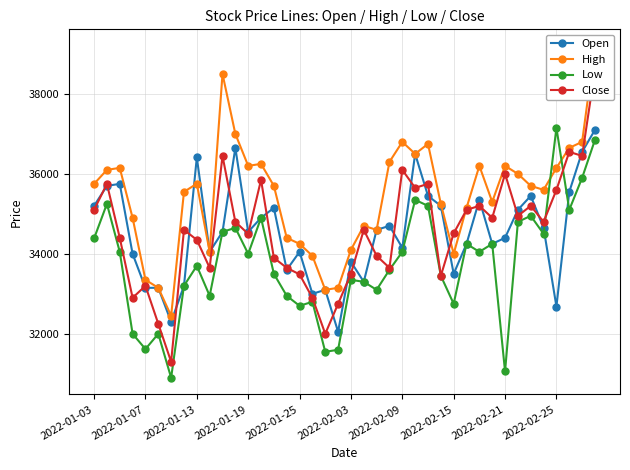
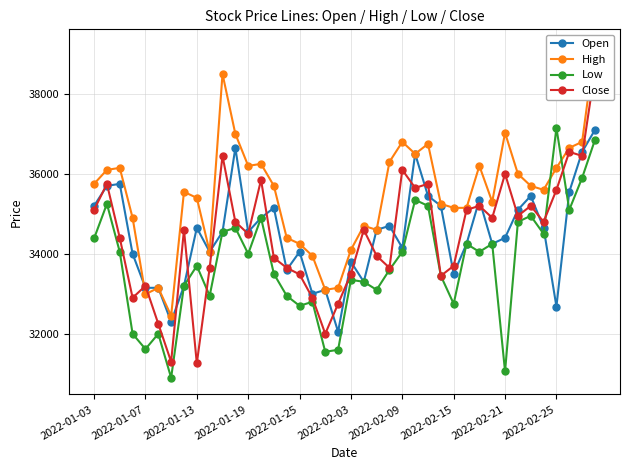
  {
    "Open": {
      "2022-01-03": 35200,
-     "2022-01-13": 36400,
+     "2022-01-13": 34700,
      "2022-01-25": 34100,
      "2022-02-03": 33800,
      "2022-02-09": 34200,
      "2022-02-15": 33500,
      "2022-02-21": 34400,
      "2022-02-25": 32700
    },
    "High": {
      "2022-01-03": 35800,
-     "2022-01-07": 33400,
-     "2022-01-13": 35800,
+     "2022-01-07": 33000,
+     "2022-01-13": 35400,
      "2022-01-19": 36200,
      "2022-01-25": 34300,
      "2022-02-03": 34100,
      "2022-02-09": 36800,
-     "2022-02-15": 34000,
-     "2022-02-21": 36200,
+     "2022-02-15": 35200,
+     "2022-02-21": 37000,
      "2022-02-25": 36100
    },
    "Low": {
      "2022-01-03": 34400,
      "2022-01-07": 31600,
      "2022-01-13": 33700,
      "2022-01-19": 34000,
      "2022-01-25": 32700,
      "2022-02-03": 33400,
      "2022-02-09": 34100,
      "2022-02-15": 32800,
      "2022-02-21": 31100,
      "2022-02-25": 37200
    },
    "Close": {
      "2022-01-03": 35100,
-     "2022-01-13": 34400,
+     "2022-01-13": 31300,
      "2022-01-25": 33500,
      "2022-02-03": 33500,
      "2022-02-09": 36100,
-     "2022-02-15": 34500,
+     "2022-02-15": 33700,
      "2022-02-21": 36000,
      "2022-02-25": 35600
    }
  }
